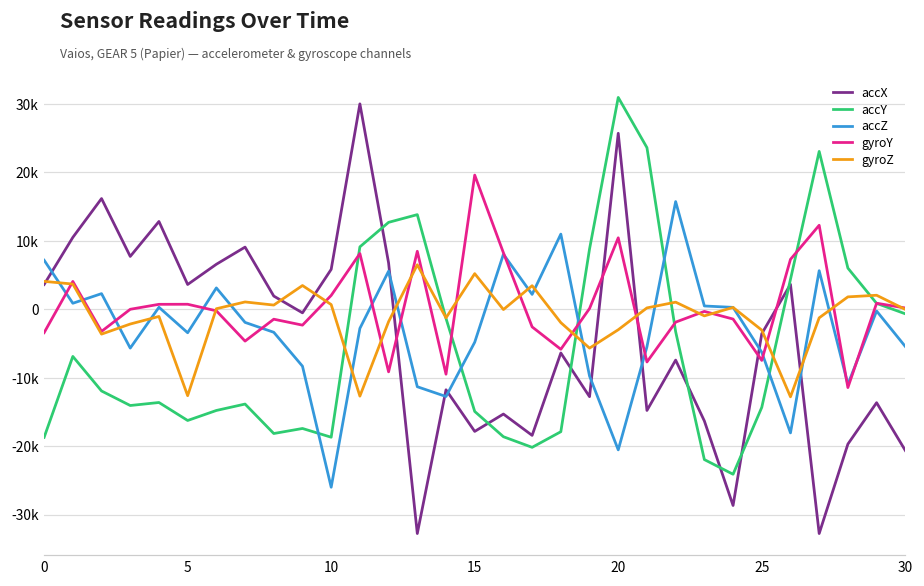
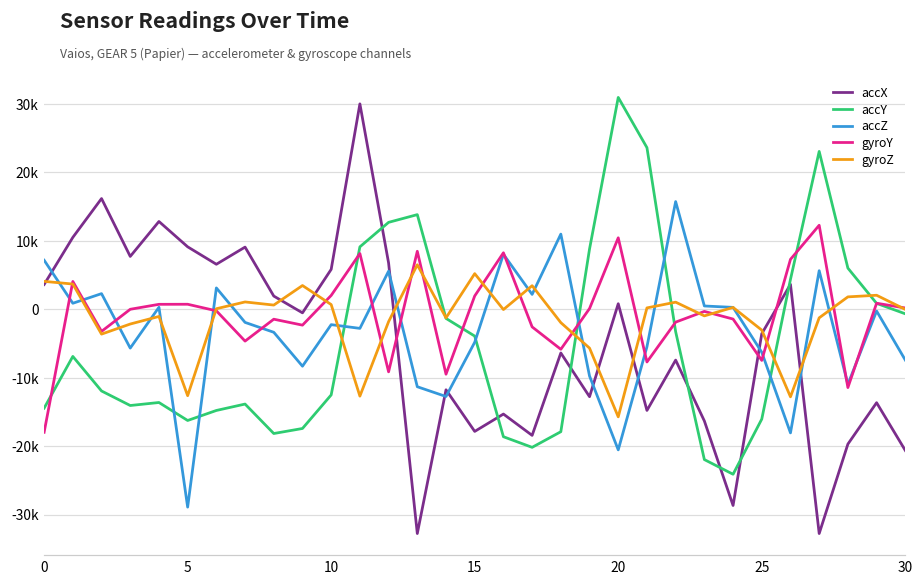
  {
    "accX": {
      "0": 4000,
-     "5": 4000,
+     "5": 9000,
      "10": 6000,
      "15": -18000,
-     "20": 26000,
+     "20": 1000,
      "25": -4000,
      "30": -21000
    },
    "accY": {
-     "0": -19000,
+     "0": -14000,
      "5": -16000,
-     "10": -19000,
-     "15": -15000,
+     "10": -13000,
+     "15": -4000,
      "20": 31000,
-     "25": -14000,
+     "25": -16000,
      "30": -1000
    },
    "accZ": {
      "0": 7000,
-     "5": -3000,
-     "10": -26000,
+     "5": -29000,
+     "10": -2000,
      "15": -5000,
      "20": -21000,
      "25": -6000,
-     "30": -5000
+     "30": -7000
    },
    "gyroY": {
-     "0": -3000,
+     "0": -18000,
      "5": 1000,
      "10": 2000,
-     "15": 20000,
+     "15": 2000,
      "20": 10000,
      "25": -7000
    },
    "gyroZ": {
      "0": 4000,
      "5": -13000,
      "10": 1000,
      "15": 5000,
-     "20": -3000,
+     "20": -16000,
      "25": -3000
    }
  }
